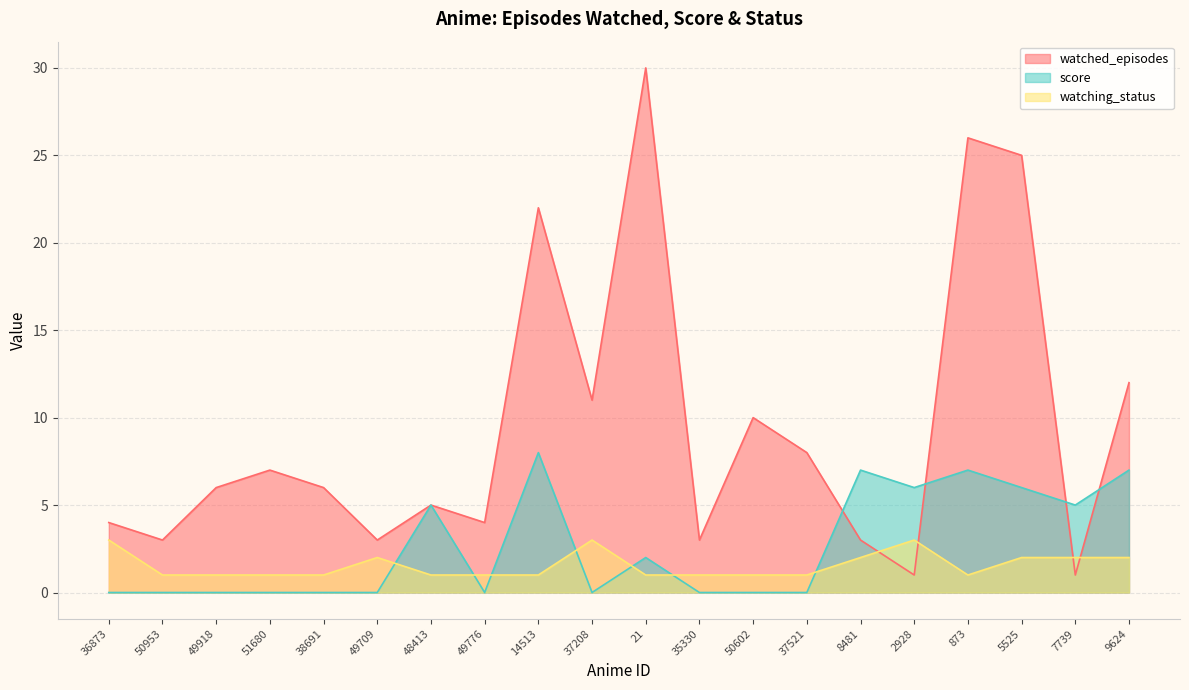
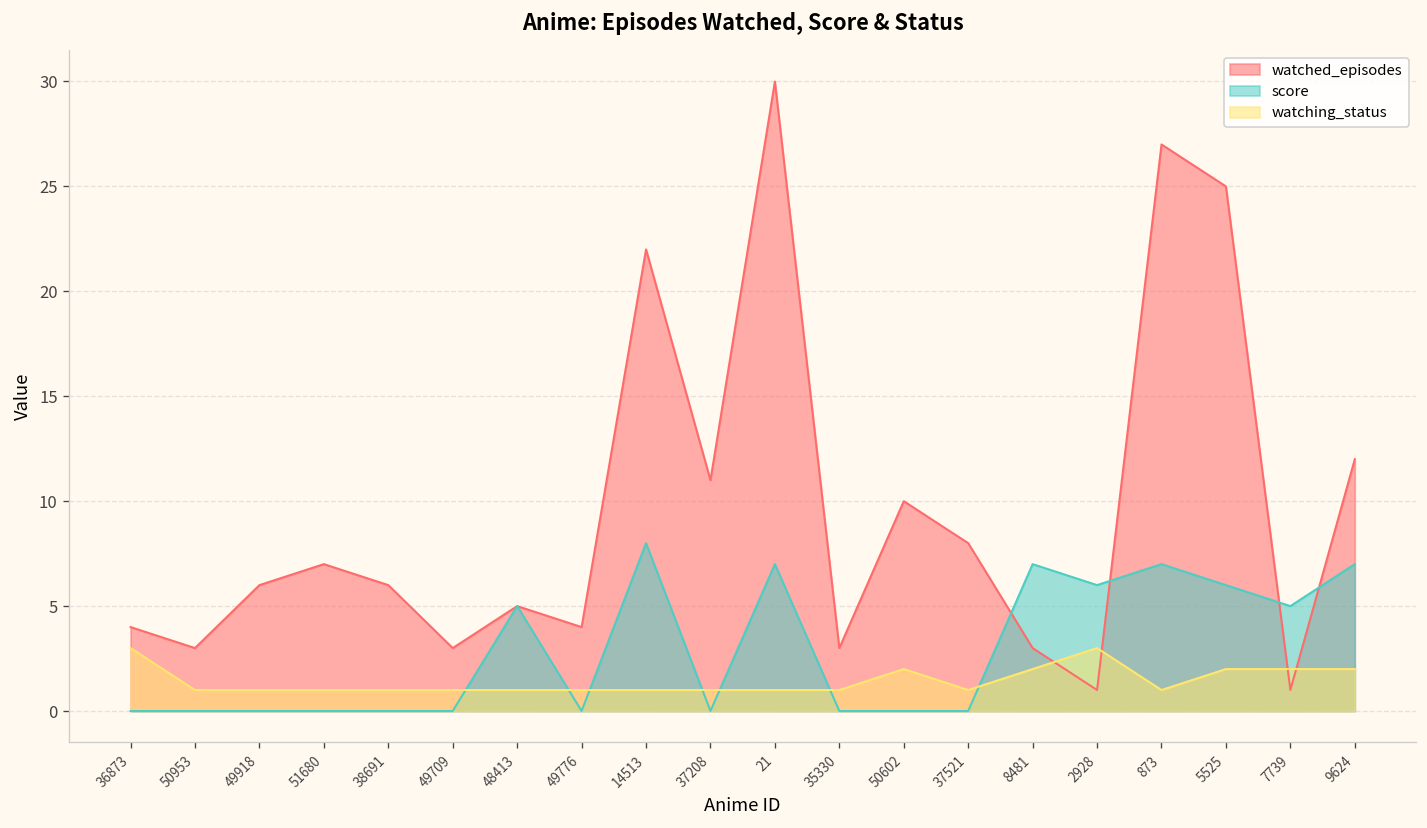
  {
    "watched_episodes": {
      "36873": 4,
      "50953": 3,
      "49918": 6,
      "51680": 7,
      "38691": 6,
      "49709": 3,
      "49776": 4,
      "14513": 22,
      "37208": 11,
      "21": 30,
      "35330": 3,
      "50602": 10,
      "37521": 8,
      "8481": 3,
      "2928": 1,
-     "873": 26,
+     "873": 27,
      "5525": 25,
      "7739": 1,
      "9624": 12
    },
    "score": {
      "36873": 0,
      "50953": 0,
      "49918": 0,
      "51680": 0,
      "38691": 0,
      "49709": 0,
      "49776": 0,
      "14513": 8,
      "37208": 0,
-     "21": 2,
+     "21": 7,
      "35330": 0,
      "50602": 0,
      "37521": 0,
      "8481": 7,
      "2928": 6,
      "873": 7,
      "5525": 6,
      "7739": 5,
      "9624": 7
    },
    "watching_status": {
      "36873": 3,
      "50953": 1,
      "49918": 1,
      "51680": 1,
      "38691": 1,
-     "49709": 2,
+     "49709": 1,
      "48413": 1,
      "49776": 1,
      "14513": 1,
-     "37208": 3,
+     "37208": 1,
      "21": 1,
      "35330": 1,
-     "50602": 1,
+     "50602": 2,
      "37521": 1,
      "8481": 2,
      "2928": 3,
      "873": 1,
      "5525": 2,
      "7739": 2,
      "9624": 2
    }
  }
